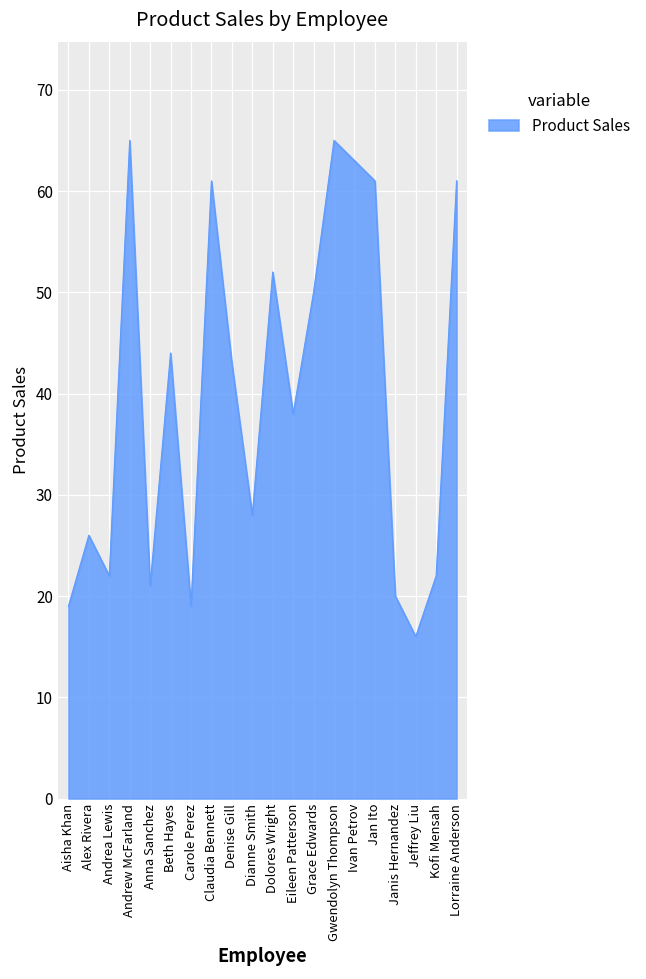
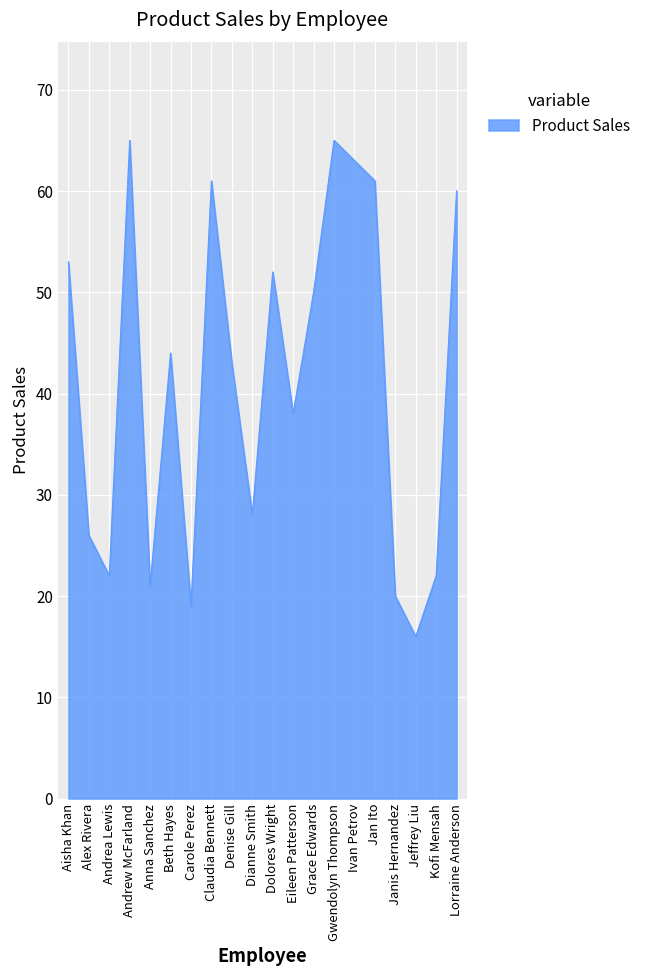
  {
-   "Aisha Khan": 19,
+   "Aisha Khan": 53,
    "Alex Rivera": 26,
    "Andrea Lewis": 22,
    "Andrew McFarland": 65,
    "Anna Sanchez": 21,
    "Beth Hayes": 44,
    "Carole Perez": 19,
    "Claudia Bennett": 61,
    "Denise Gill": 43,
    "Dianne Smith": 28,
    "Dolores Wright": 52,
    "Eileen Patterson": 38,
    "Grace Edwards": 50,
    "Gwendolyn Thompson": 65,
    "Ivan Petrov": 63,
    "Jan Ito": 61,
    "Janis Hernandez": 20,
    "Jeffrey Liu": 16,
    "Kofi Mensah": 22,
-   "Lorraine Anderson": 61
+   "Lorraine Anderson": 60
  }
